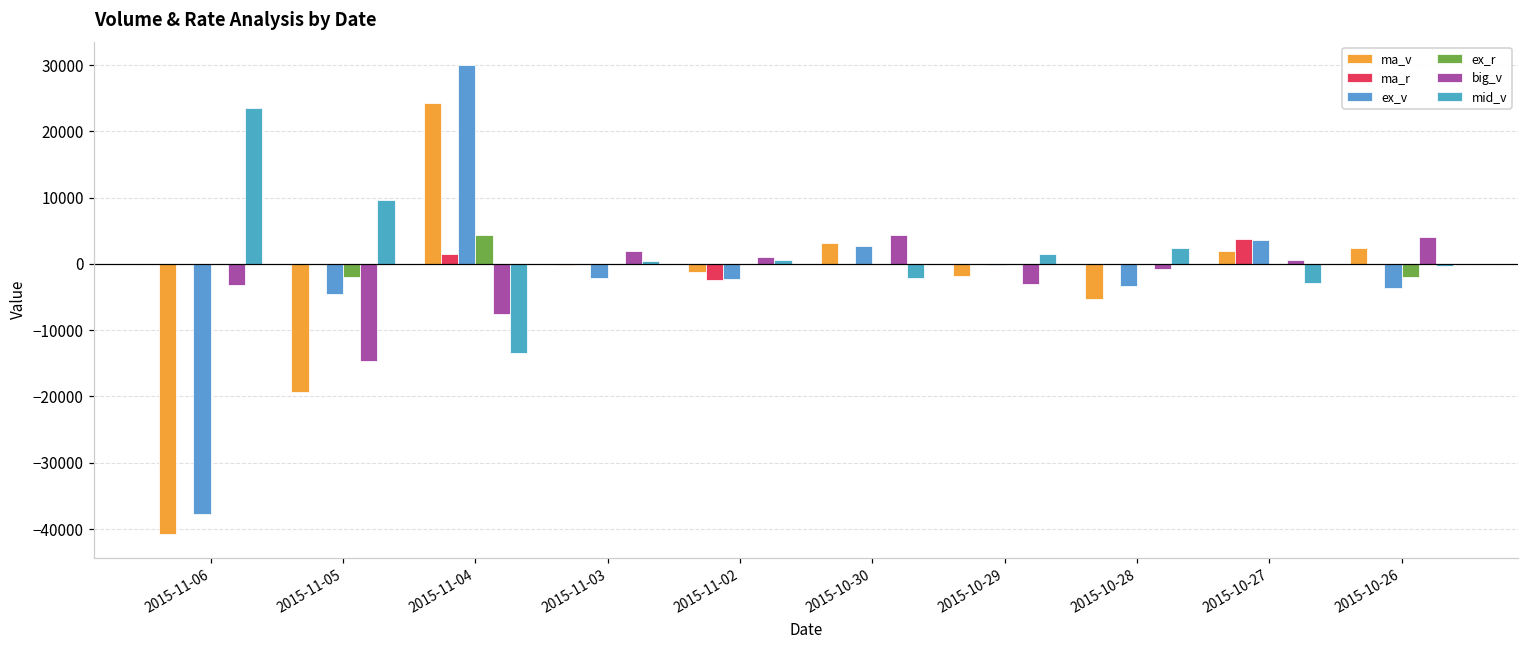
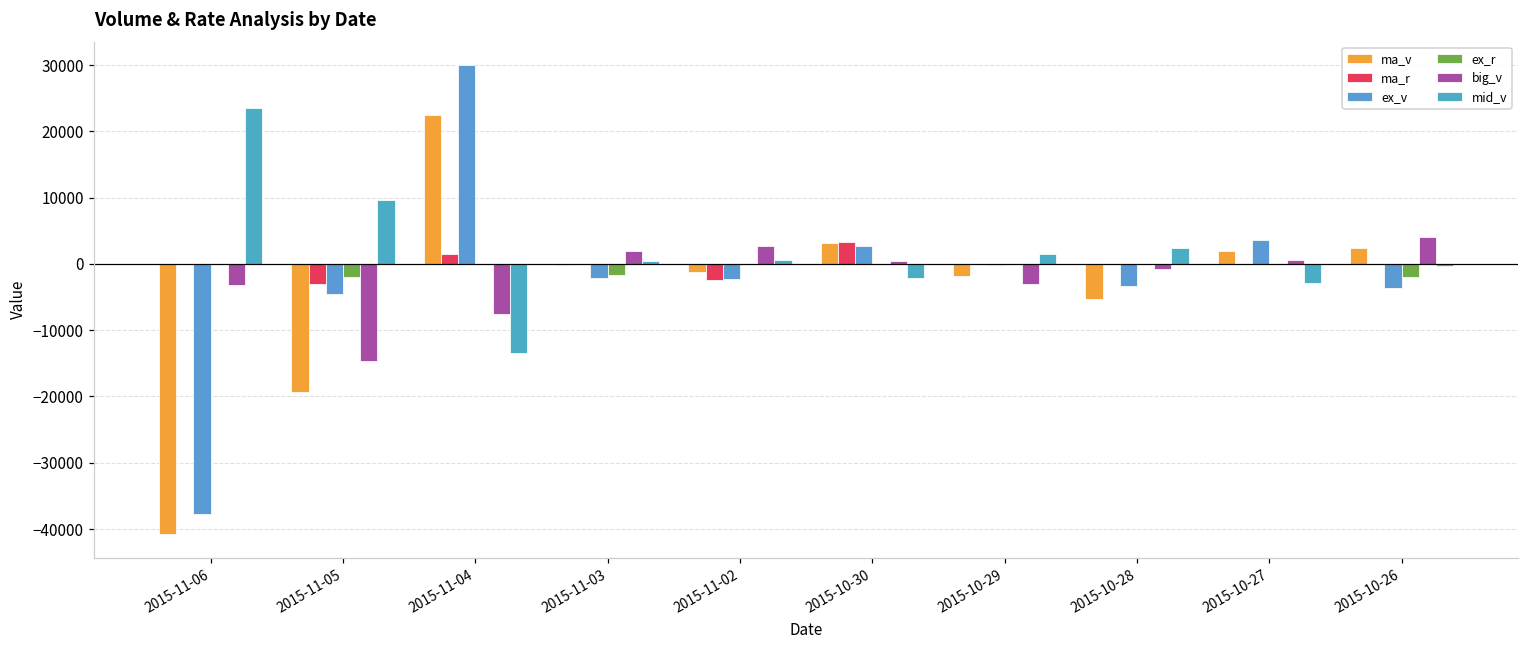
  {
    "ma_v": {
      "2015-11-06": -41000,
      "2015-11-05": -19000,
-     "2015-11-04": 24000,
+     "2015-11-04": 23000,
      "2015-11-02": -1000,
      "2015-10-30": 3000,
      "2015-10-29": -2000,
      "2015-10-28": -5000,
      "2015-10-27": 2000,
      "2015-10-26": 2000
    },
    "ma_r": {
-     "2015-11-05": 0,
+     "2015-11-05": -3000,
      "2015-11-04": 1000,
      "2015-11-02": -2000,
-     "2015-10-30": 0,
-     "2015-10-27": 4000
+     "2015-10-30": 3000,
+     "2015-10-27": 0
    },
    "ex_r": {
      "2015-11-05": -2000,
-     "2015-11-04": 4000,
-     "2015-11-03": 0,
+     "2015-11-04": 0,
+     "2015-11-03": -2000,
      "2015-10-26": -2000
    },
    "big_v": {
      "2015-11-06": -3000,
      "2015-11-05": -15000,
      "2015-11-04": -7000,
      "2015-11-03": 2000,
-     "2015-11-02": 1000,
-     "2015-10-30": 4000,
+     "2015-11-02": 3000,
+     "2015-10-30": 0,
      "2015-10-29": -3000,
      "2015-10-28": -1000,
      "2015-10-27": 1000,
      "2015-10-26": 4000
    }
  }
